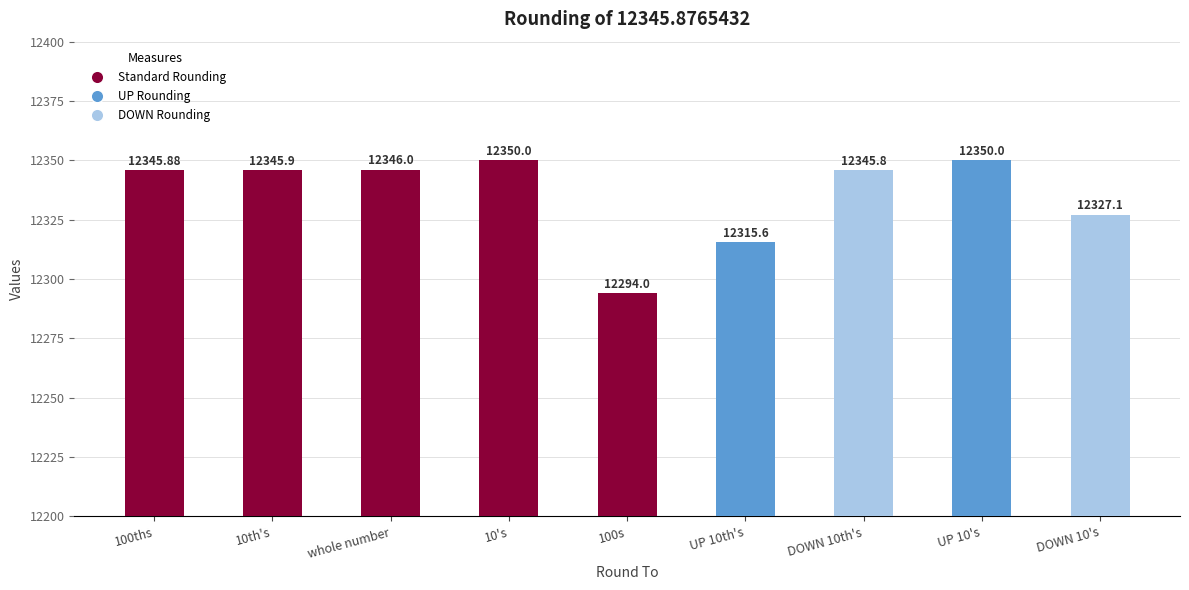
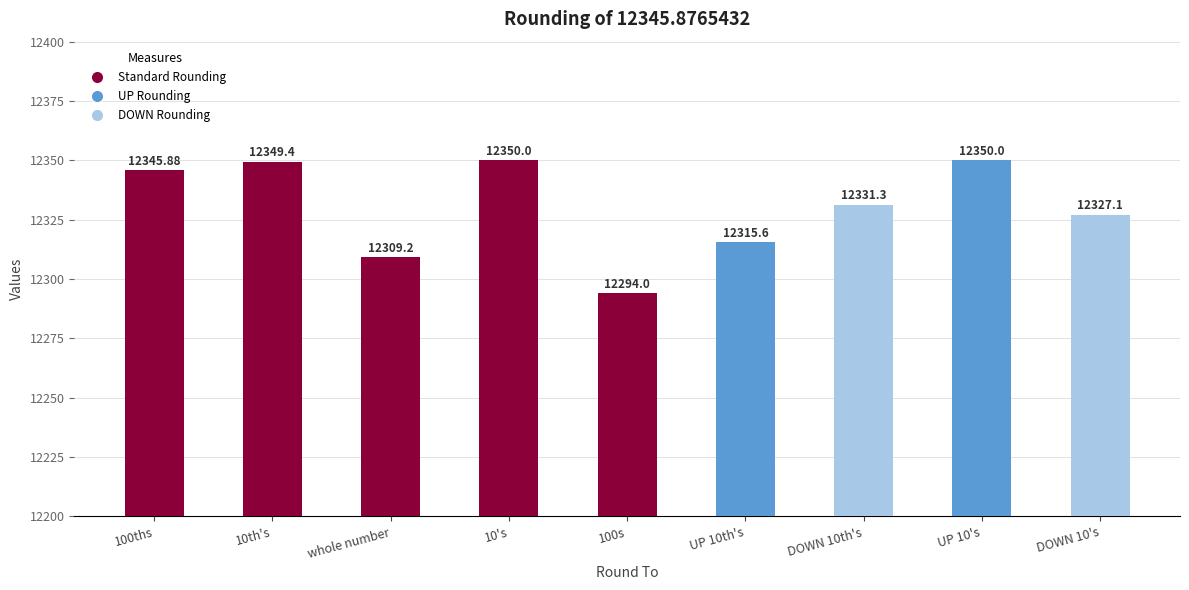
  {
    "100ths": 12345.88,
-   "10th's": 12345.9,
-   "whole number": 12346.0,
+   "10th's": 12349.4,
+   "whole number": 12309.2,
    "10's": 12350.0,
    "100s": 12294.0,
    "UP 10th's": 12315.6,
-   "DOWN 10th's": 12345.8,
+   "DOWN 10th's": 12331.3,
    "UP 10's": 12350.0,
    "DOWN 10's": 12327.1
  }
